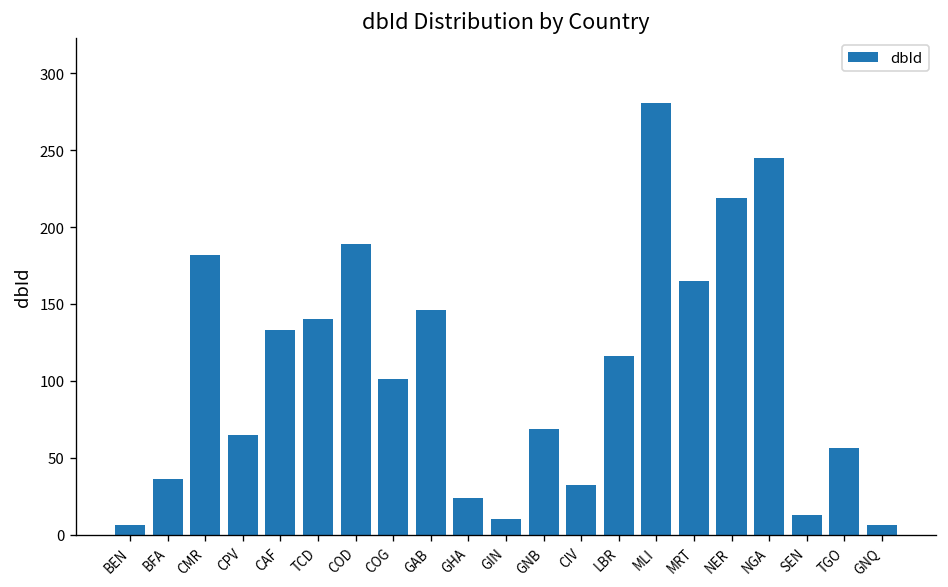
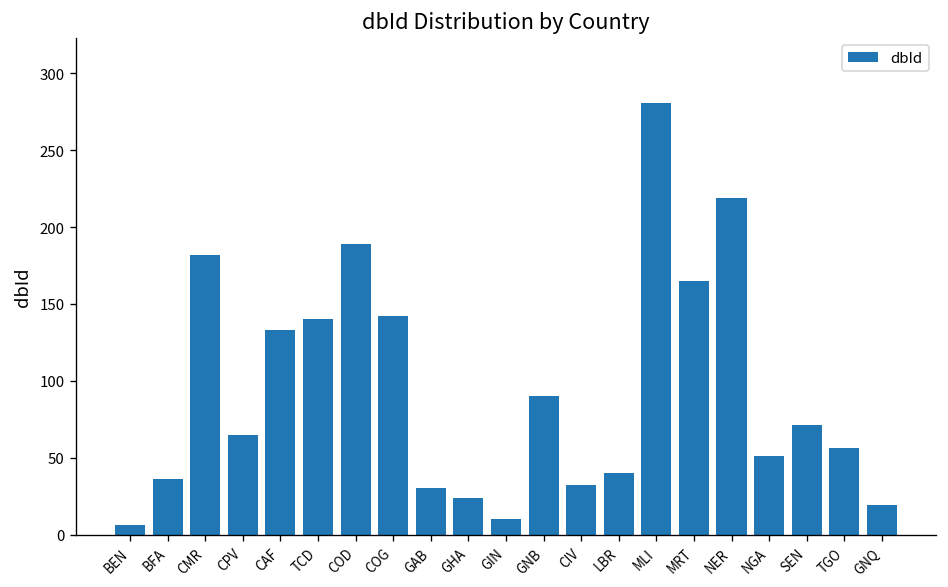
  {
    "BEN": 6,
    "BFA": 36,
    "CMR": 182,
    "CPV": 65,
    "CAF": 133,
    "TCD": 140,
    "COD": 189,
-   "COG": 101,
-   "GAB": 146,
+   "COG": 142,
+   "GAB": 30,
    "GHA": 24,
    "GIN": 10,
-   "GNB": 69,
+   "GNB": 90,
    "CIV": 32,
-   "LBR": 116,
+   "LBR": 40,
    "MLI": 281,
    "MRT": 165,
    "NER": 219,
-   "NGA": 245,
-   "SEN": 13,
+   "NGA": 51,
+   "SEN": 71,
    "TGO": 56,
-   "GNQ": 6
+   "GNQ": 19
  }
